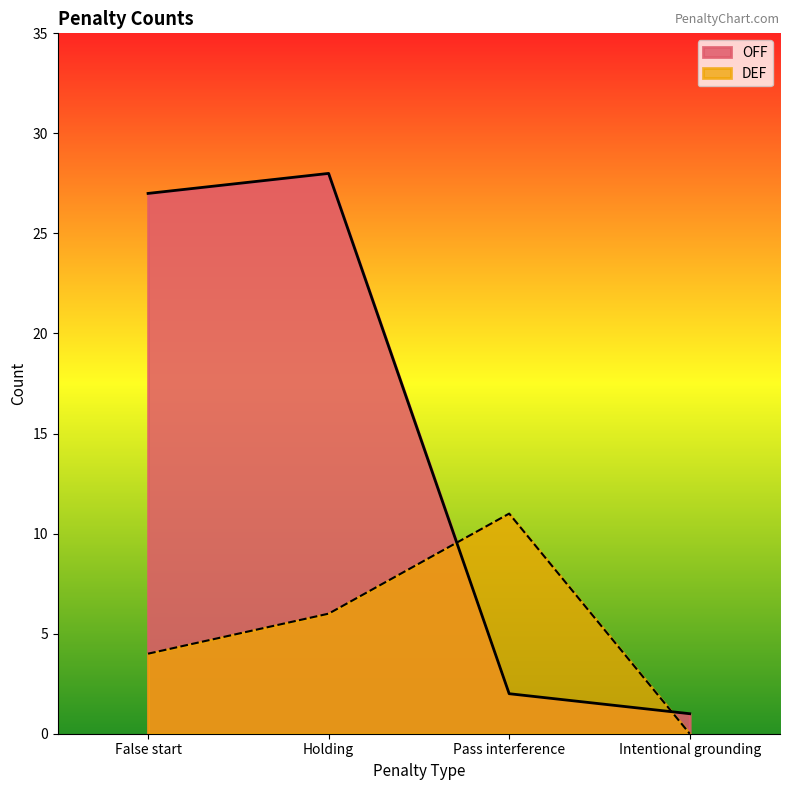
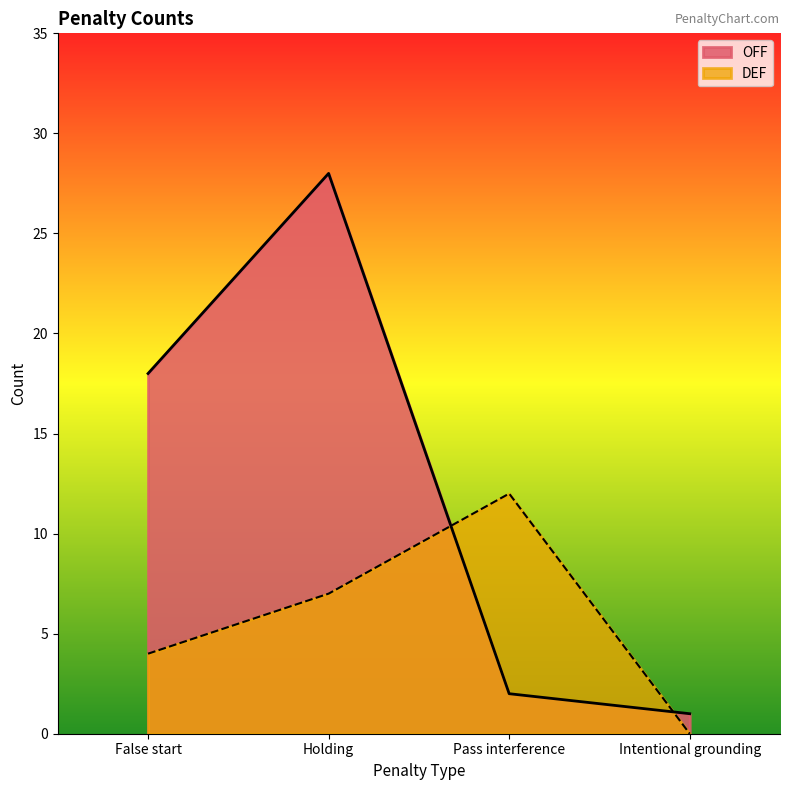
  {
    "OFF": {
-     "False start": 27,
+     "False start": 18,
      "Holding": 28,
      "Pass interference": 2,
      "Intentional grounding": 1
    },
    "DEF": {
      "False start": 4,
-     "Holding": 6,
-     "Pass interference": 11,
+     "Holding": 7,
+     "Pass interference": 12,
      "Intentional grounding": 0
    }
  }
